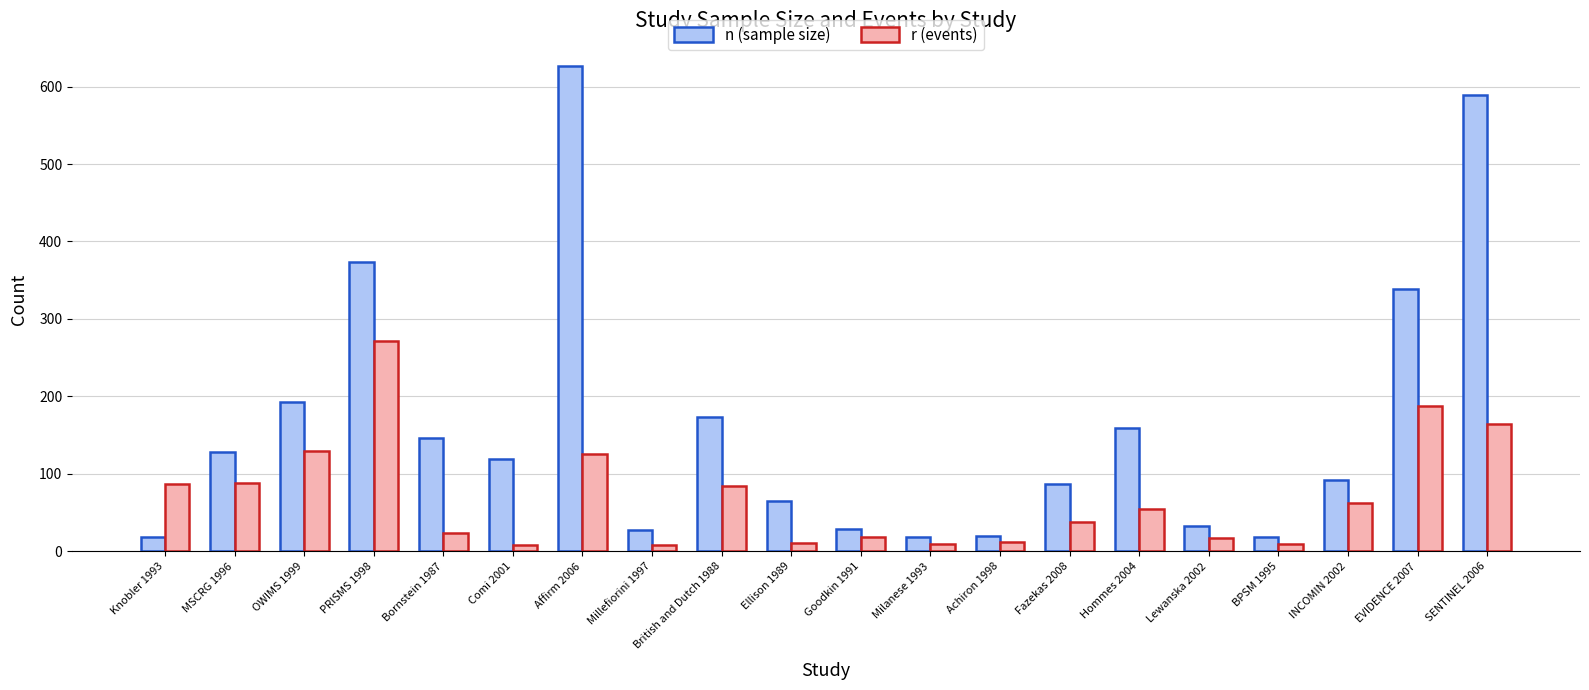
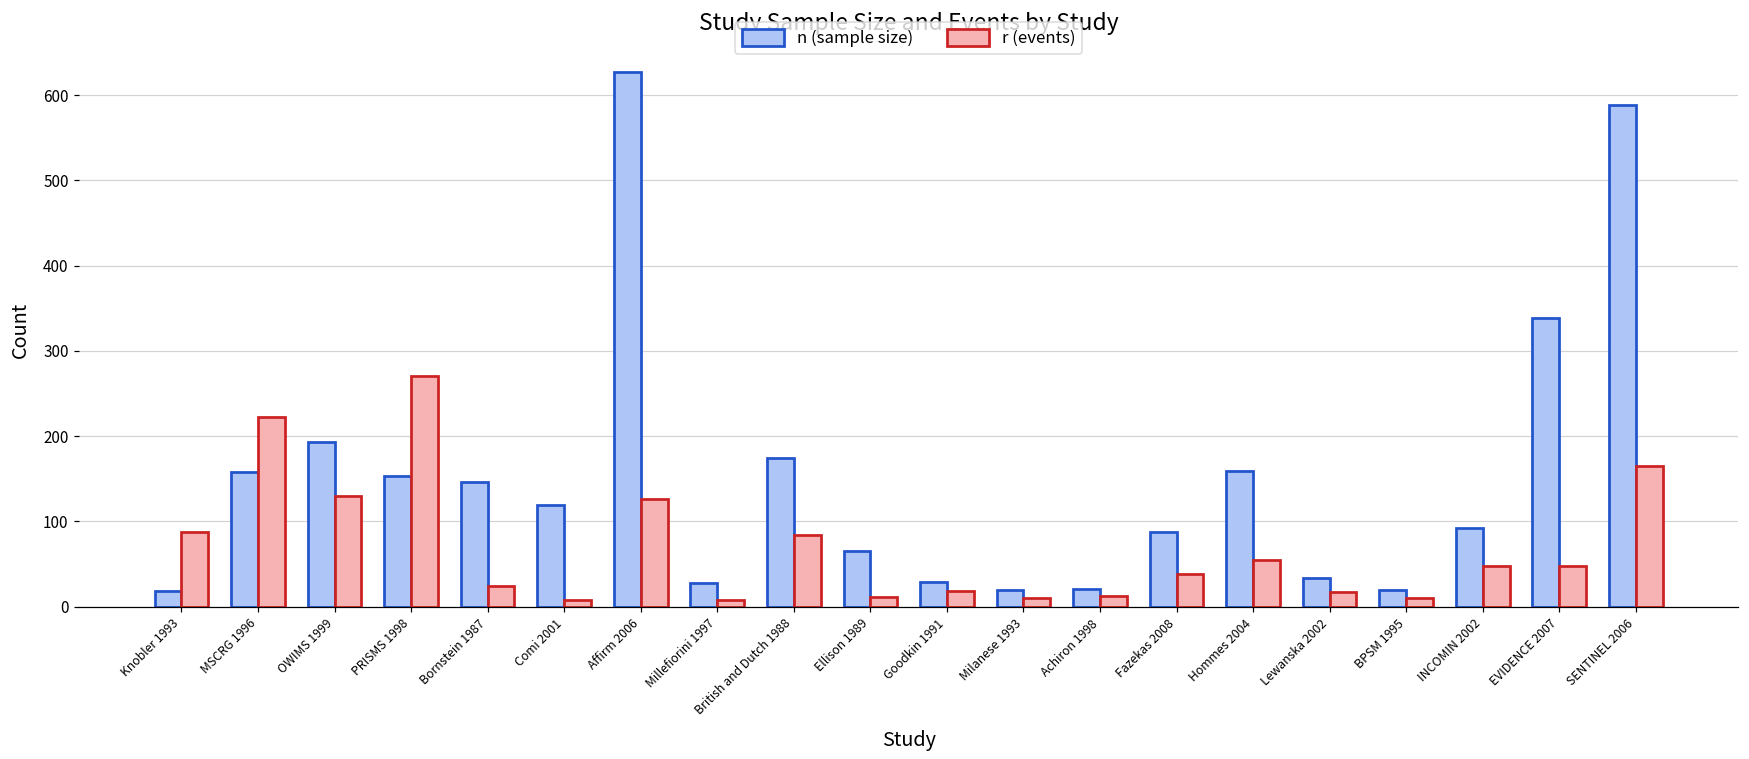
  {
    "n (sample size)": {
      "Knobler 1993": 20,
-     "MSCRG 1996": 130,
+     "MSCRG 1996": 160,
      "OWIMS 1999": 190,
-     "PRISMS 1998": 370,
+     "PRISMS 1998": 150,
      "Bornstein 1987": 150,
      "Comi 2001": 120,
      "Affirm 2006": 630,
      "Millefiorini 1997": 30,
      "British and Dutch 1988": 170,
      "Ellison 1989": 70,
      "Goodkin 1991": 30,
      "Milanese 1993": 20,
      "Achiron 1998": 20,
      "Fazekas 2008": 90,
      "Hommes 2004": 160,
      "Lewanska 2002": 30,
      "BPSM 1995": 20,
      "INCOMIN 2002": 90,
      "EVIDENCE 2007": 340,
      "SENTINEL 2006": 590
    },
    "r (events)": {
      "Knobler 1993": 90,
-     "MSCRG 1996": 90,
+     "MSCRG 1996": 220,
      "OWIMS 1999": 130,
      "PRISMS 1998": 270,
      "Bornstein 1987": 20,
      "Comi 2001": 10,
      "Affirm 2006": 130,
      "Millefiorini 1997": 10,
      "British and Dutch 1988": 80,
      "Ellison 1989": 10,
      "Goodkin 1991": 20,
      "Milanese 1993": 10,
      "Achiron 1998": 10,
      "Fazekas 2008": 40,
      "Hommes 2004": 60,
      "Lewanska 2002": 20,
      "BPSM 1995": 10,
-     "INCOMIN 2002": 60,
-     "EVIDENCE 2007": 190,
+     "INCOMIN 2002": 50,
+     "EVIDENCE 2007": 50,
      "SENTINEL 2006": 170
    }
  }
